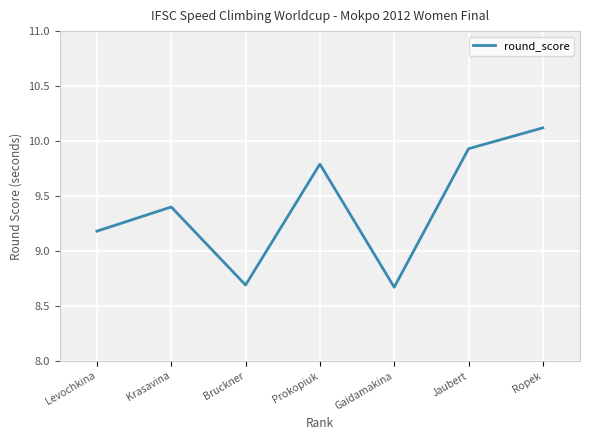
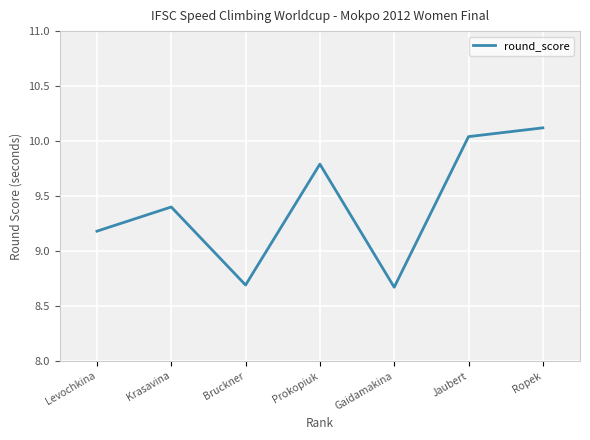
  {
    "Levochkina": 9.18,
    "Krasavina": 9.40,
    "Bruckner": 8.69,
    "Prokopiuk": 9.79,
    "Gaidamakina": 8.67,
-   "Jaubert": 9.93,
+   "Jaubert": 10.04,
    "Ropek": 10.12
  }
